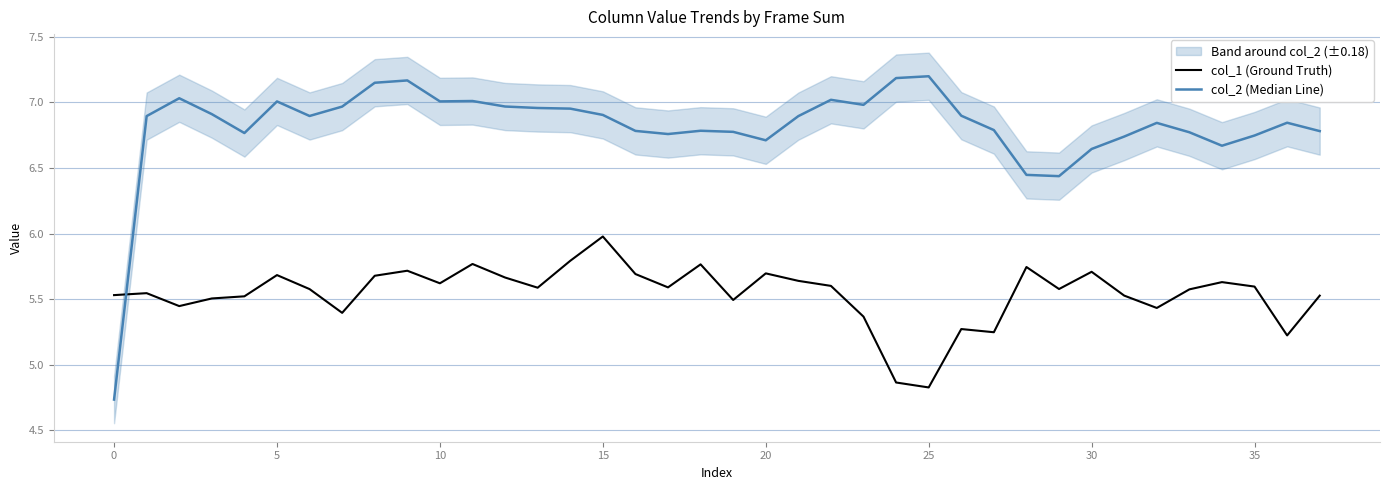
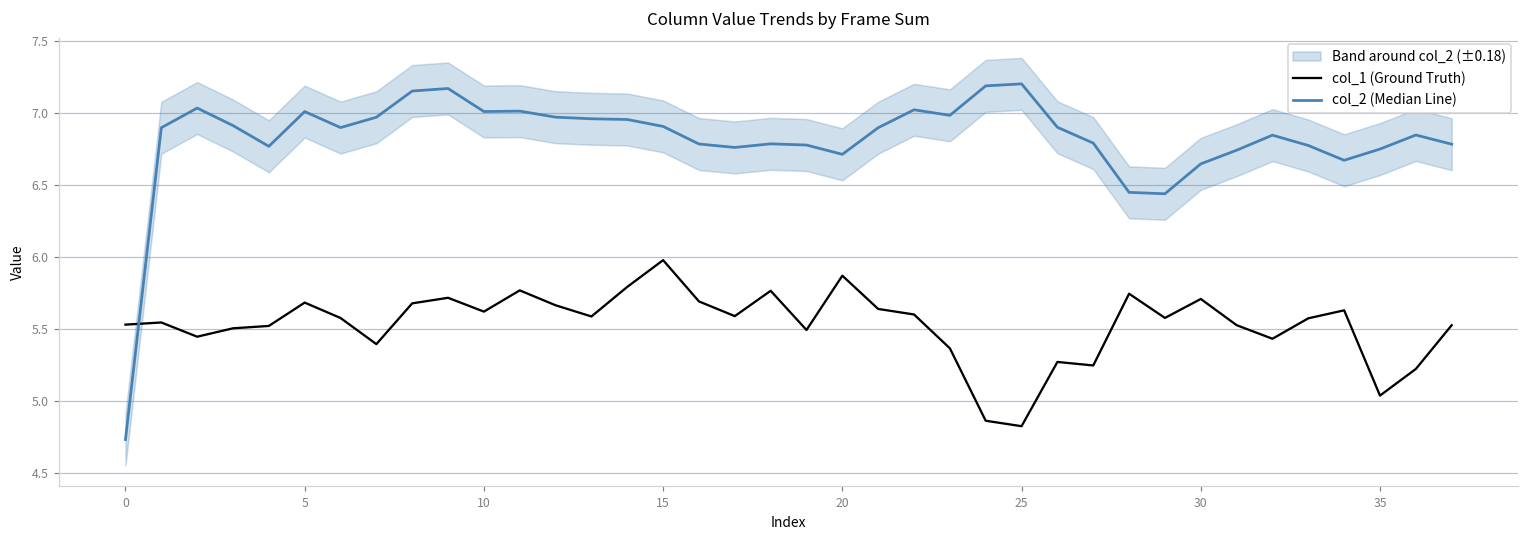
  {
    "col_1 (Ground Truth)": {
      "0": 5.53,
      "5": 5.68,
      "10": 5.62,
      "15": 5.98,
-     "20": 5.70,
+     "20": 5.87,
      "25": 4.83,
      "30": 5.71,
-     "35": 5.60
+     "35": 5.04
    }
  }
